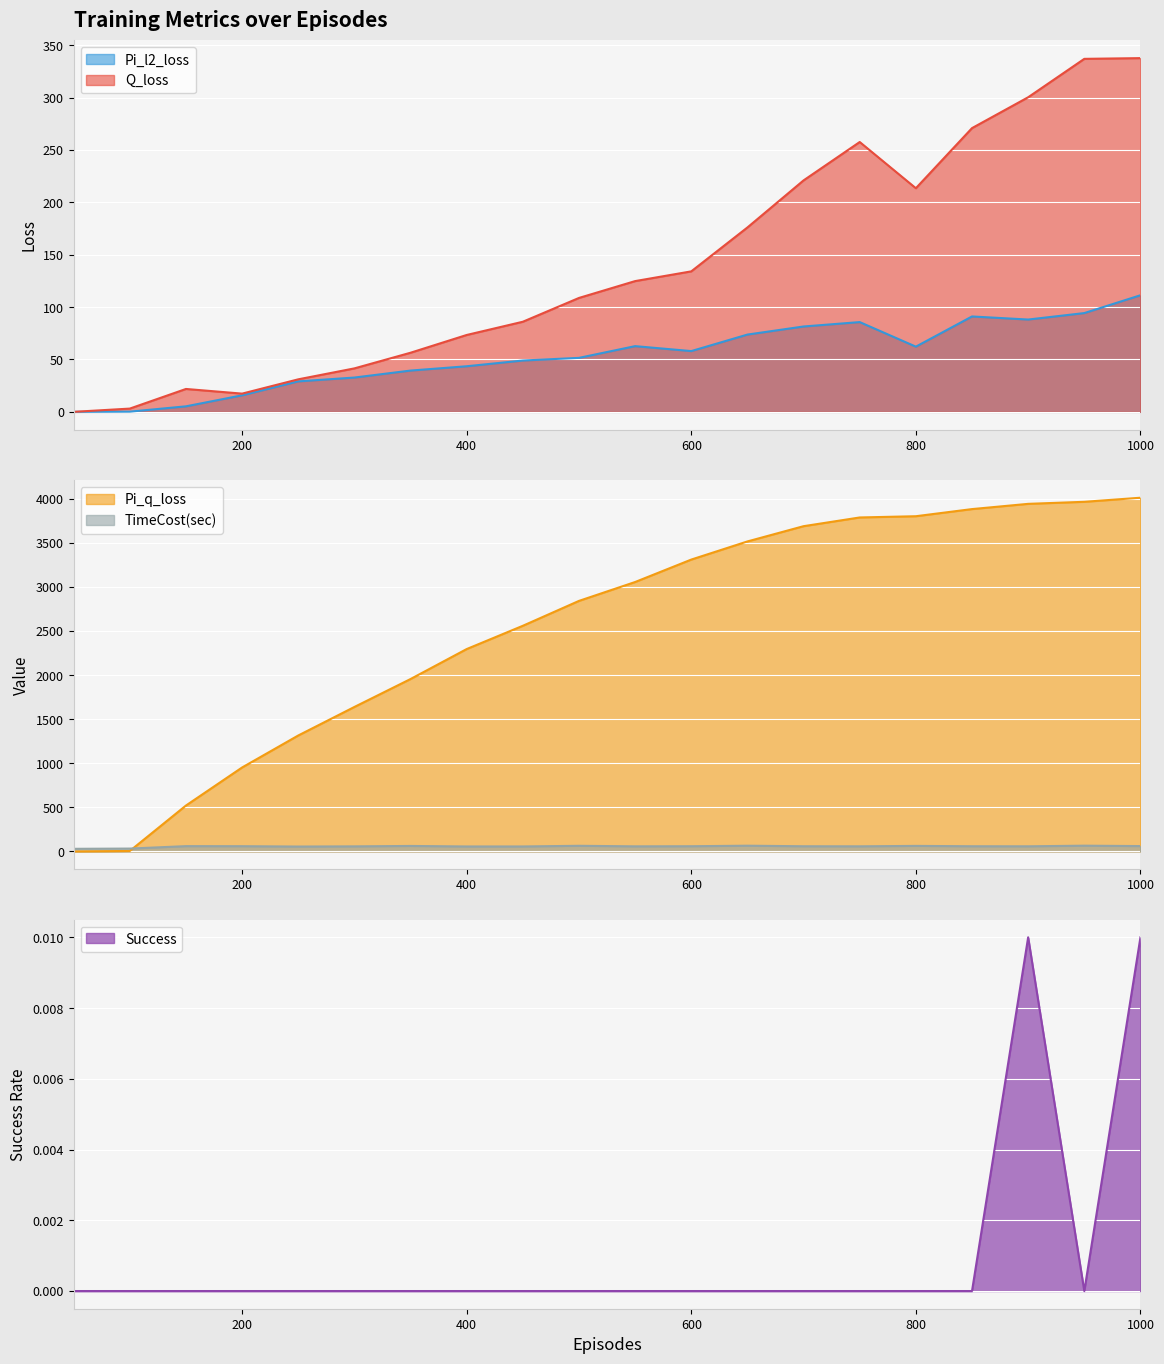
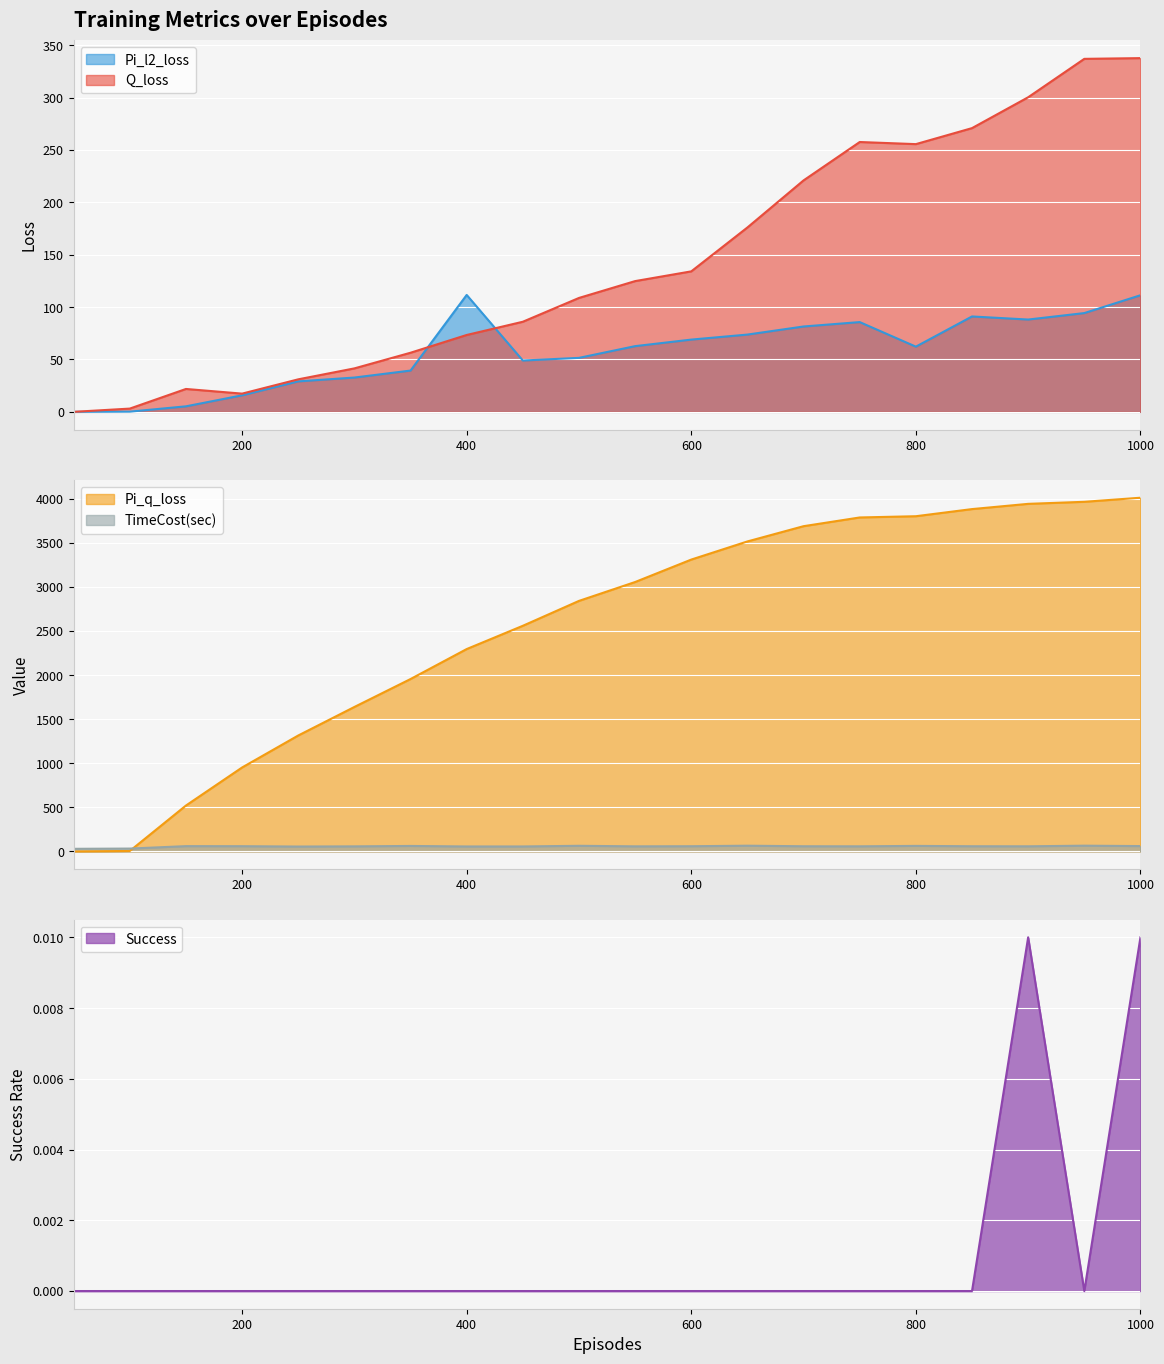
  {
    "Training Metrics over Episodes": {
      "Pi_l2_loss": {
-       "400": 44,
-       "600": 58,
+       "400": 112,
+       "600": 69,
        "800": 62,
        "1000": 111
      },
      "Q_loss": {
        "400": 73,
        "600": 134,
-       "800": 214,
+       "800": 256,
        "1000": 338
      }
    }
  }
